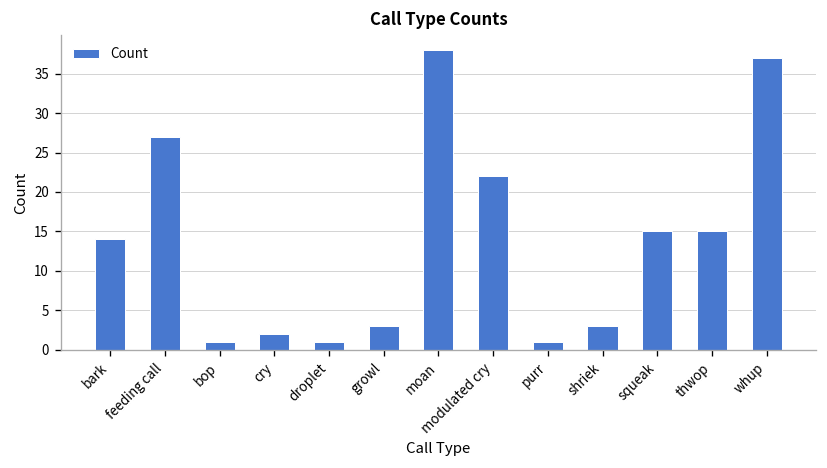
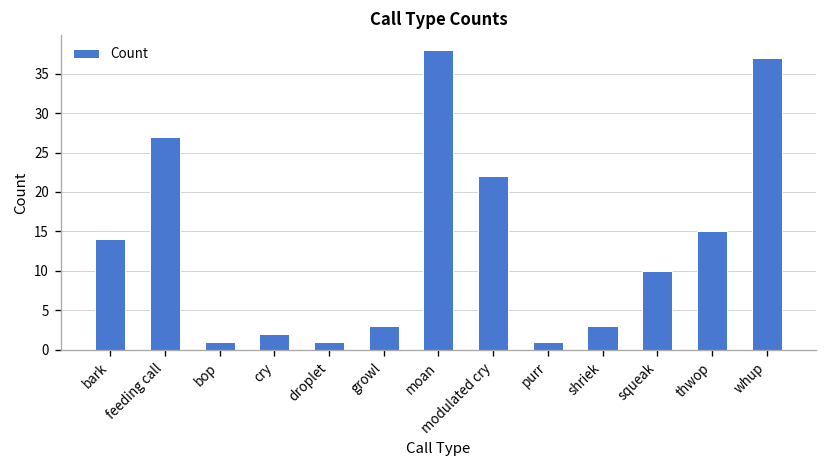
  {
    "bark": 14,
    "feeding call": 27,
    "bop": 1,
    "cry": 2,
    "droplet": 1,
    "growl": 3,
    "moan": 38,
    "modulated cry": 22,
    "purr": 1,
    "shriek": 3,
-   "squeak": 15,
+   "squeak": 10,
    "thwop": 15,
    "whup": 37
  }
